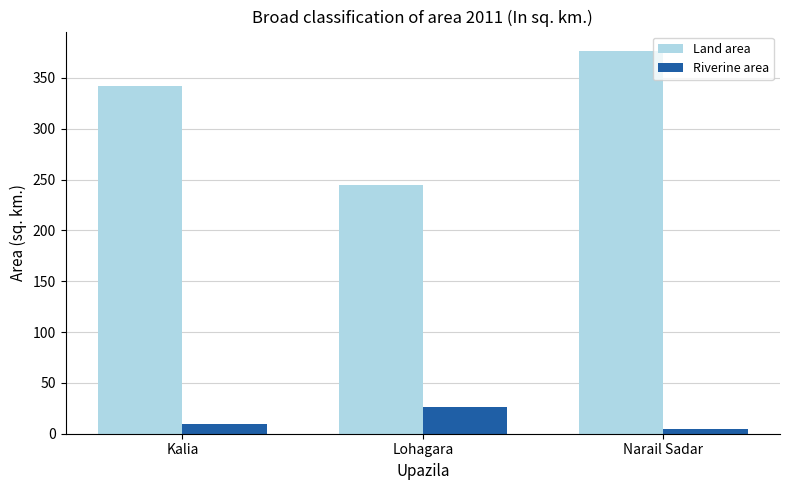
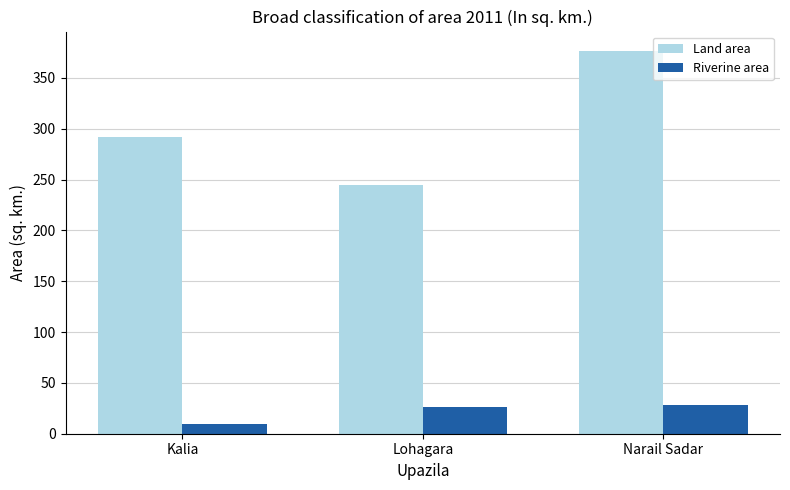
  {
    "Land area": {
-     "Kalia": 342,
+     "Kalia": 292,
      "Lohagara": 245,
      "Narail Sadar": 377
    },
    "Riverine area": {
      "Kalia": 9,
      "Lohagara": 26,
-     "Narail Sadar": 5
+     "Narail Sadar": 28
    }
  }
